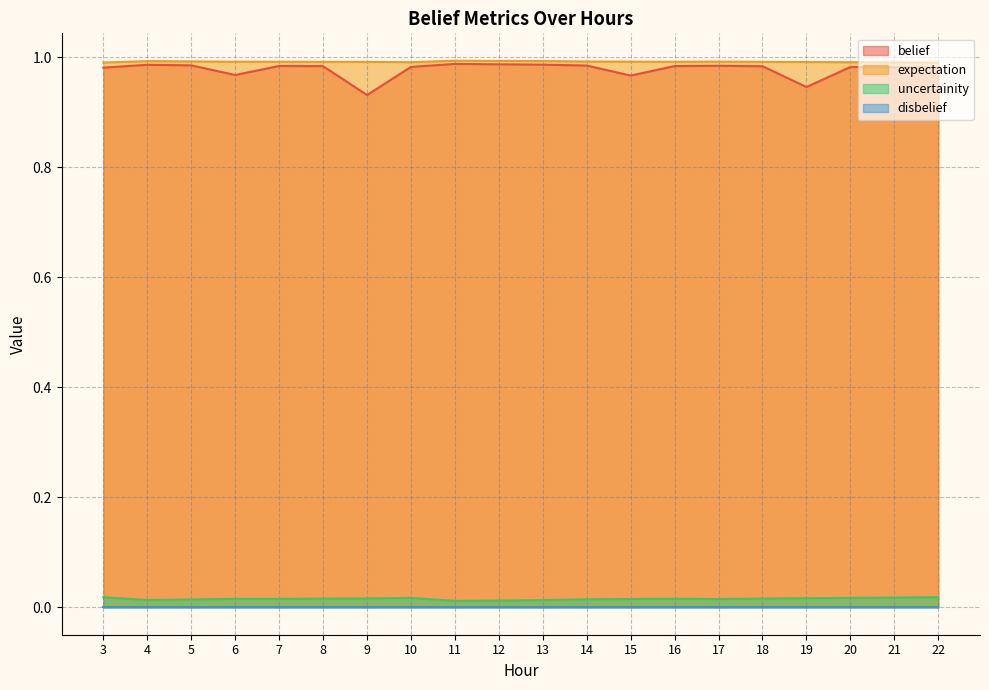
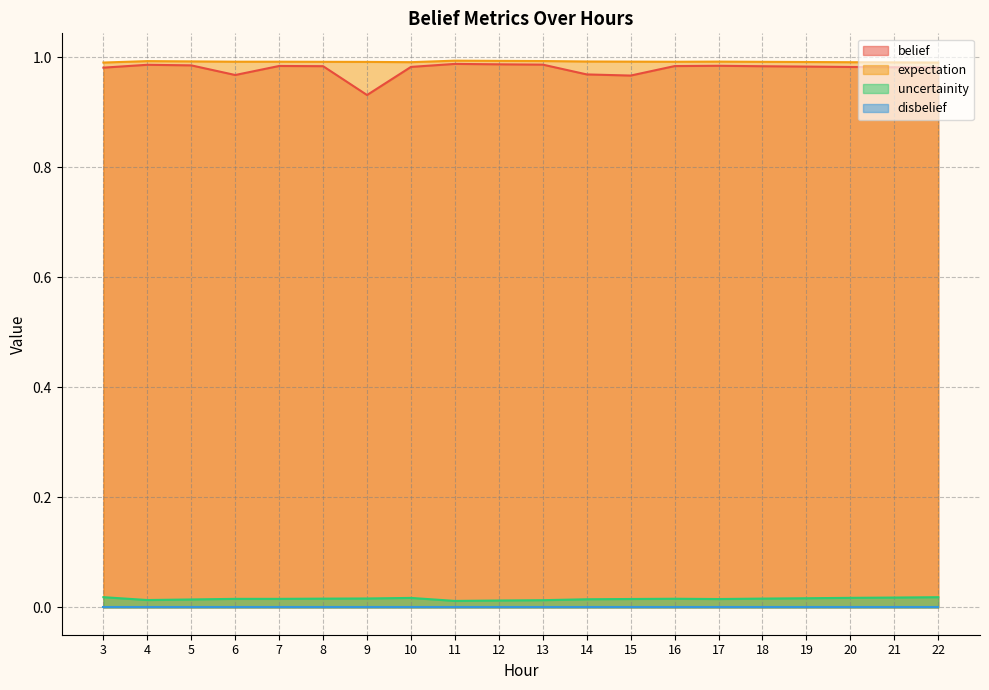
  {
    "belief": {
      "3": 0.98,
      "4": 0.99,
      "5": 0.99,
      "6": 0.97,
      "7": 0.98,
      "8": 0.98,
      "9": 0.93,
      "10": 0.98,
      "11": 0.99,
      "12": 0.99,
      "13": 0.99,
-     "14": 0.99,
+     "14": 0.97,
      "15": 0.97,
      "16": 0.98,
      "17": 0.98,
      "18": 0.98,
-     "19": 0.95,
+     "19": 0.98,
      "20": 0.98
    },
    "expectation": {
      "3": 0.99,
      "4": 0.99,
      "5": 0.99,
      "6": 0.99,
      "7": 0.99,
      "8": 0.99,
      "9": 0.99,
      "10": 0.99,
      "11": 0.99,
      "12": 0.99,
      "13": 0.99,
      "14": 0.99,
      "15": 0.99,
      "16": 0.99,
      "17": 0.99,
      "18": 0.99,
      "19": 0.99,
      "20": 0.99
    },
    "uncertainity": {
      "3": 0.02,
      "4": 0.01,
      "5": 0.01,
      "6": 0.02,
      "7": 0.02,
      "8": 0.02,
      "9": 0.02,
      "10": 0.02,
      "11": 0.01,
      "12": 0.01,
      "13": 0.01,
      "14": 0.01,
      "15": 0.02,
      "16": 0.02,
      "17": 0.02,
      "18": 0.02,
      "19": 0.02,
      "20": 0.02,
      "21": 0.02,
      "22": 0.02
    },
    "disbelief": {
      "3": 0.00,
      "4": 0.00,
      "5": 0.00,
      "6": 0.00,
      "7": 0.00,
      "8": 0.00,
      "9": 0.00,
      "10": 0.00,
      "11": 0.00,
      "12": 0.00,
      "13": 0.00,
      "14": 0.00,
      "15": 0.00,
      "16": 0.00,
      "17": 0.00,
      "18": 0.00,
      "19": 0.00,
      "20": 0.00,
      "21": 0.00,
      "22": 0.00
    }
  }
